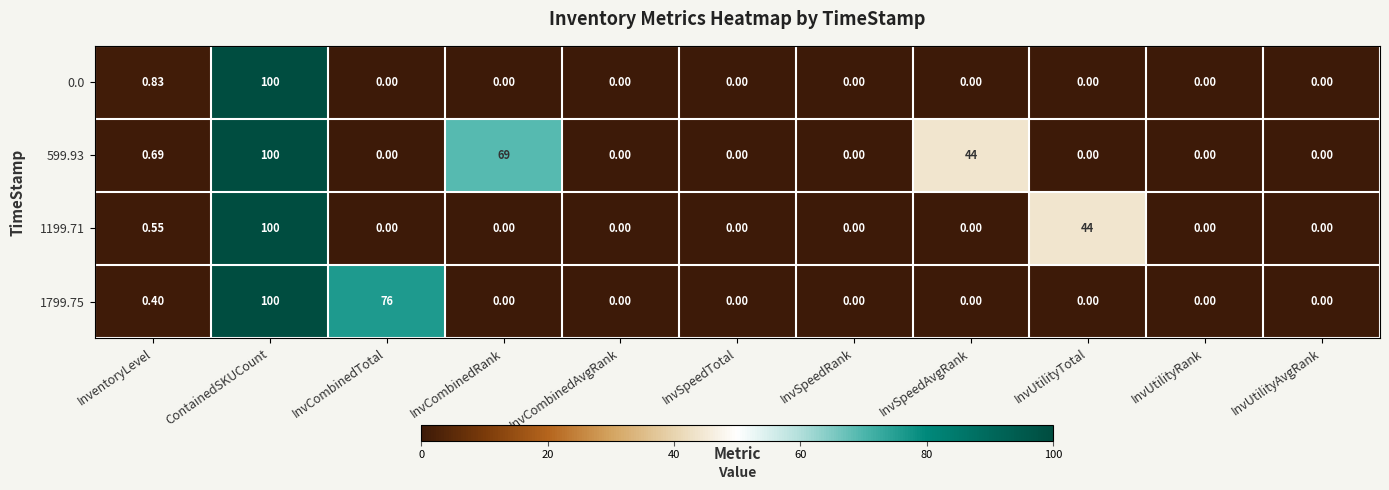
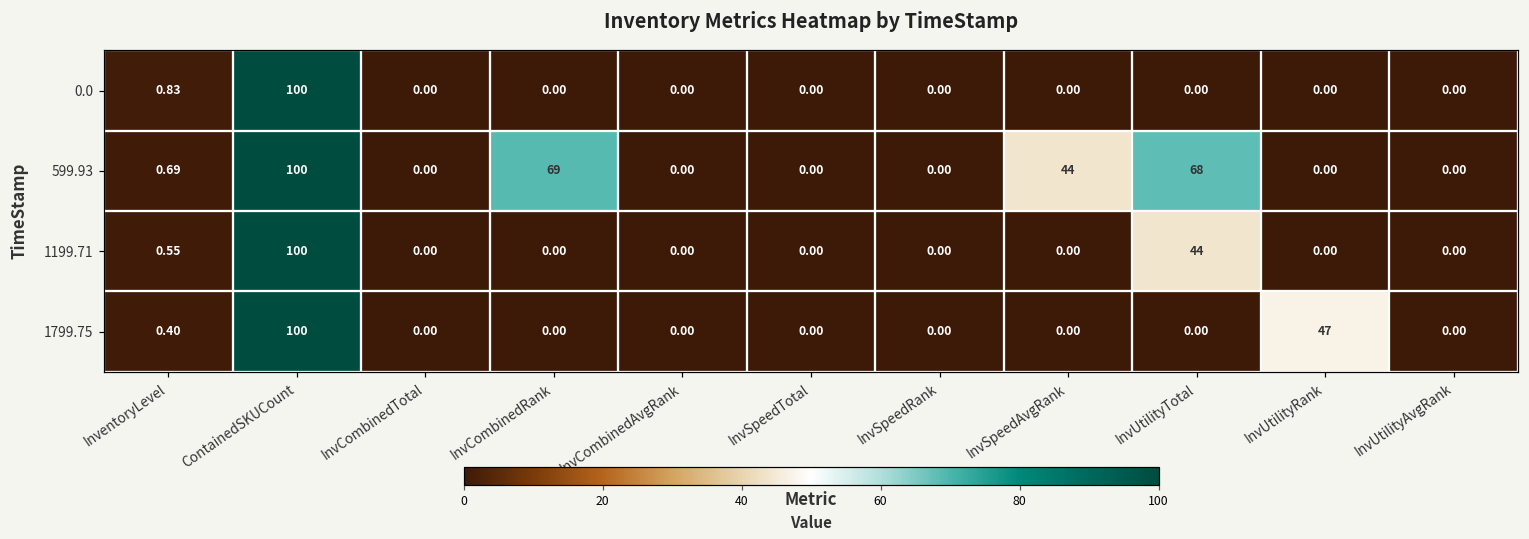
  {
    "0.0": {
      "InventoryLevel": 0.83,
      "ContainedSKUCount": 100,
      "InvCombinedTotal": 0.00,
      "InvCombinedRank": 0.00,
      "InvCombinedAvgRank": 0.00,
      "InvSpeedTotal": 0.00,
      "InvSpeedRank": 0.00,
      "InvSpeedAvgRank": 0.00,
      "InvUtilityTotal": 0.00,
      "InvUtilityRank": 0.00,
      "InvUtilityAvgRank": 0.00
    },
    "599.93": {
      "InventoryLevel": 0.69,
      "ContainedSKUCount": 100,
      "InvCombinedTotal": 0.00,
      "InvCombinedRank": 69,
      "InvCombinedAvgRank": 0.00,
      "InvSpeedTotal": 0.00,
      "InvSpeedRank": 0.00,
      "InvSpeedAvgRank": 44,
-     "InvUtilityTotal": 0.00,
+     "InvUtilityTotal": 68,
      "InvUtilityRank": 0.00,
      "InvUtilityAvgRank": 0.00
    },
    "1199.71": {
      "InventoryLevel": 0.55,
      "ContainedSKUCount": 100,
      "InvCombinedTotal": 0.00,
      "InvCombinedRank": 0.00,
      "InvCombinedAvgRank": 0.00,
      "InvSpeedTotal": 0.00,
      "InvSpeedRank": 0.00,
      "InvSpeedAvgRank": 0.00,
      "InvUtilityTotal": 44,
      "InvUtilityRank": 0.00,
      "InvUtilityAvgRank": 0.00
    },
    "1799.75": {
      "InventoryLevel": 0.40,
      "ContainedSKUCount": 100,
-     "InvCombinedTotal": 76,
+     "InvCombinedTotal": 0.00,
      "InvCombinedRank": 0.00,
      "InvCombinedAvgRank": 0.00,
      "InvSpeedTotal": 0.00,
      "InvSpeedRank": 0.00,
      "InvSpeedAvgRank": 0.00,
      "InvUtilityTotal": 0.00,
-     "InvUtilityRank": 0.00,
+     "InvUtilityRank": 47,
      "InvUtilityAvgRank": 0.00
    }
  }
